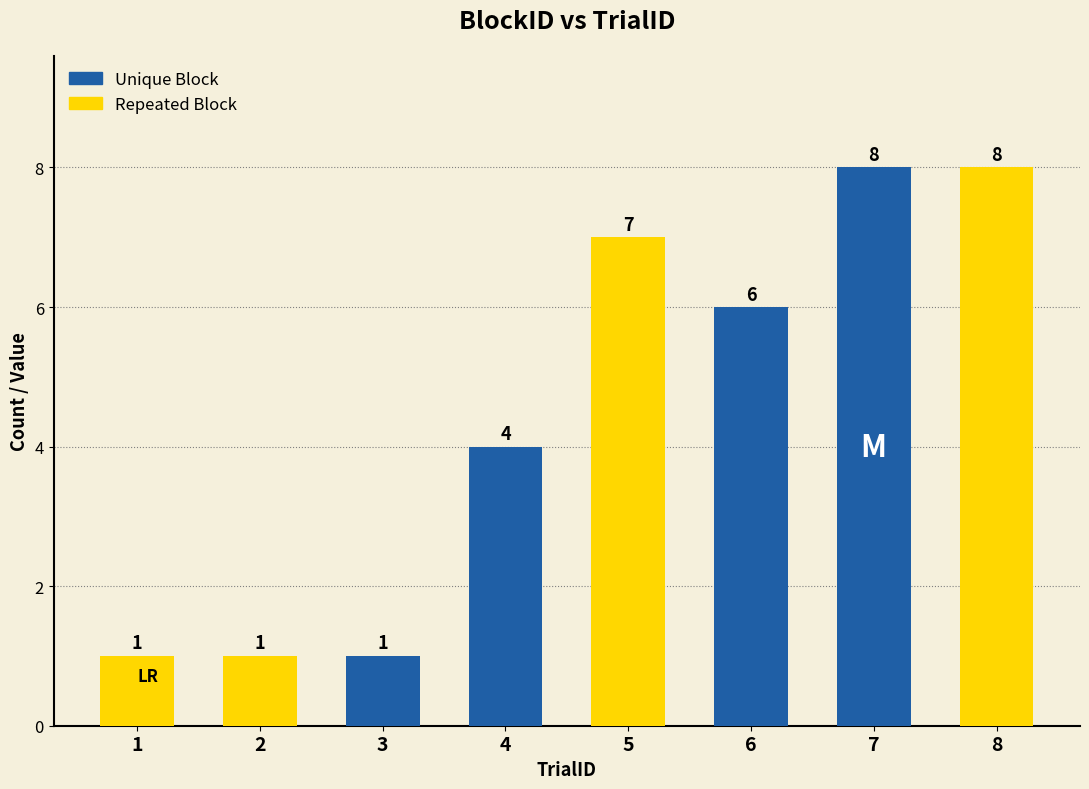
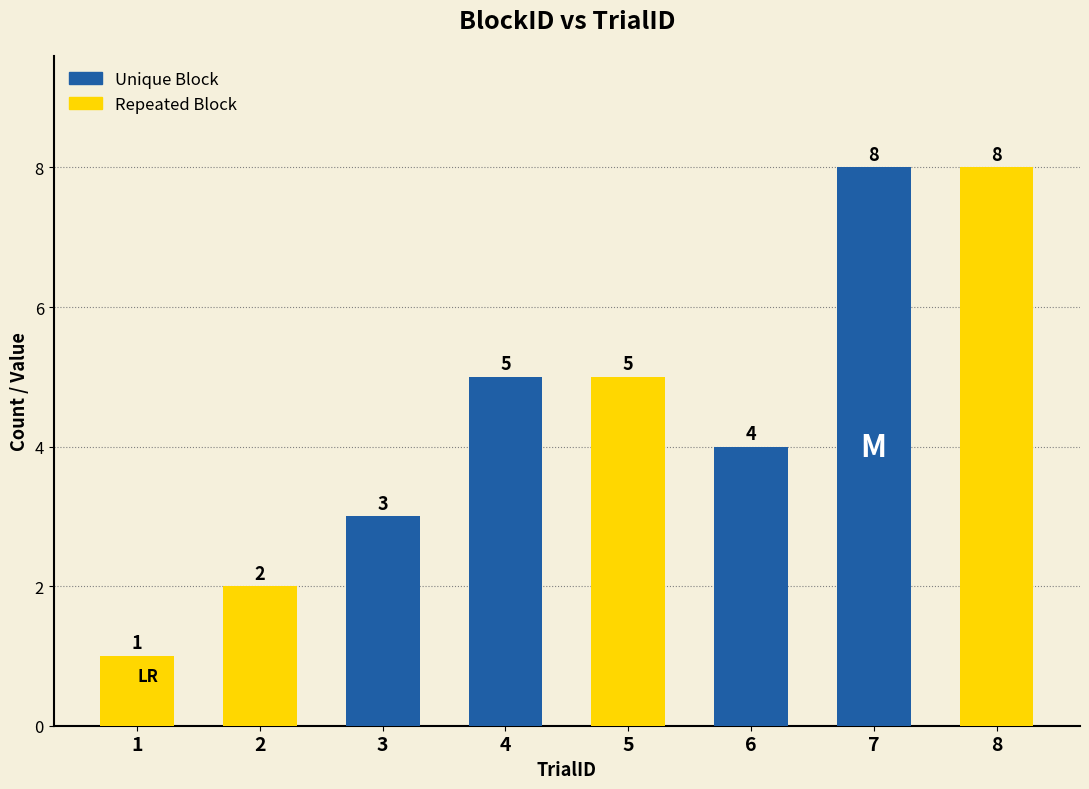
  {
    "1": 1,
-   "2": 1,
-   "3": 1,
-   "4": 4,
-   "5": 7,
-   "6": 6,
+   "2": 2,
+   "3": 3,
+   "4": 5,
+   "5": 5,
+   "6": 4,
    "7": 8,
    "8": 8
  }
